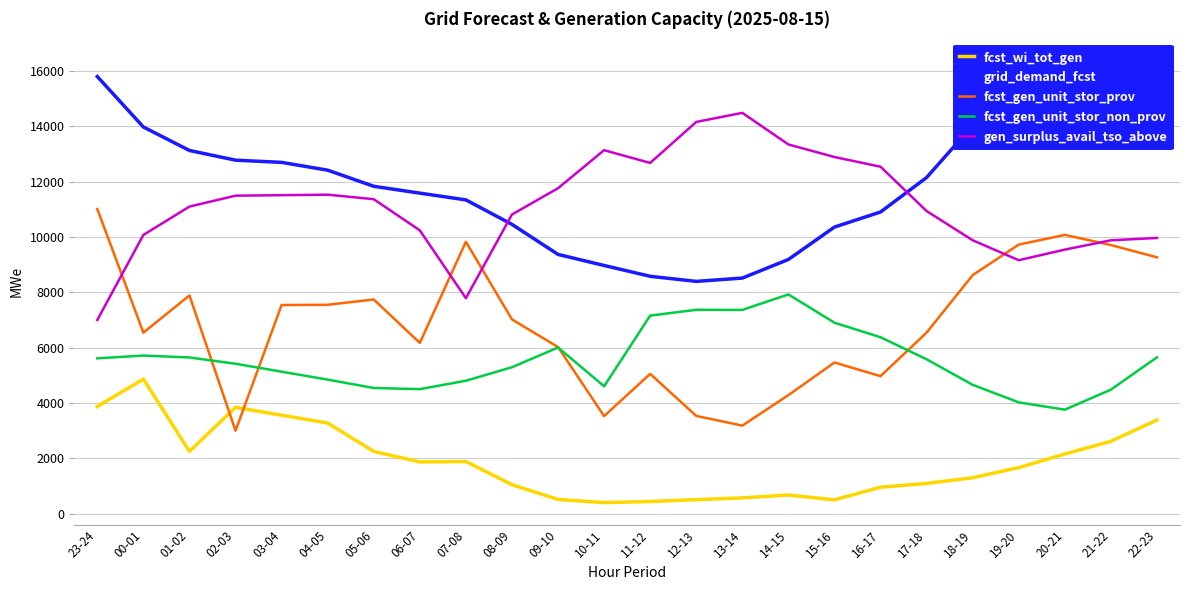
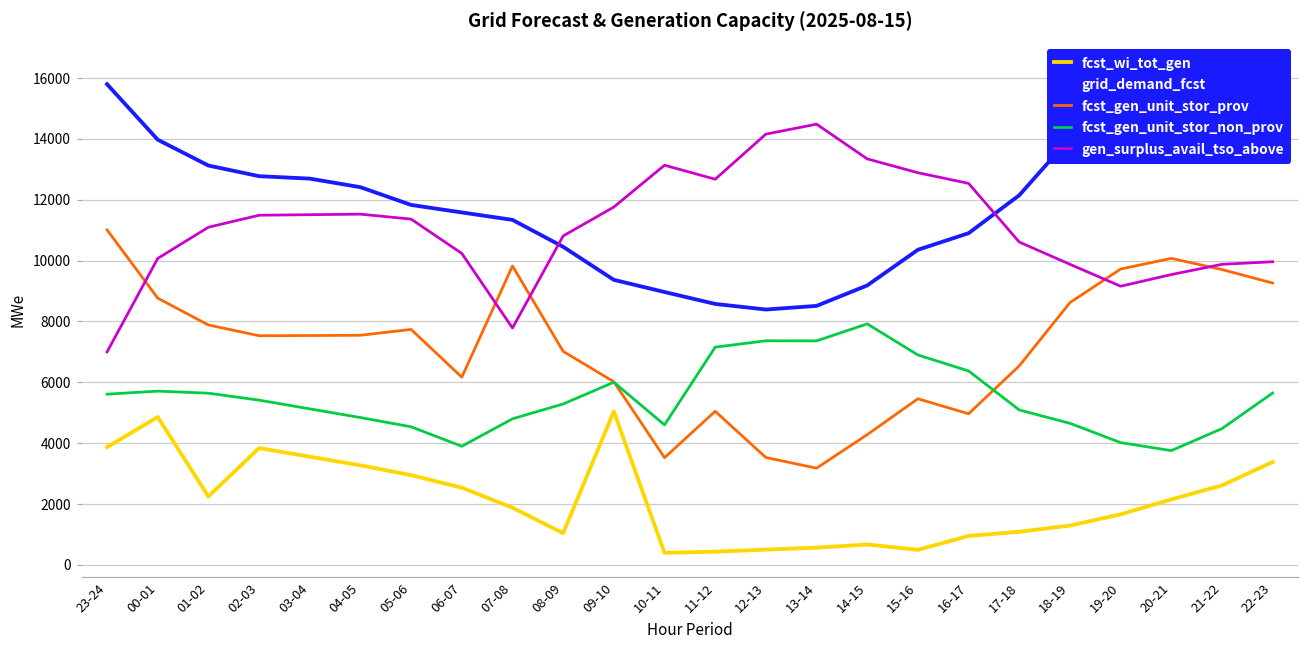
  {
    "fcst_wi_tot_gen": {
      "23-24": 3900,
      "00-01": 4900,
      "01-02": 2200,
      "02-03": 3800,
      "03-04": 3600,
      "04-05": 3300,
-     "05-06": 2200,
-     "06-07": 1900,
+     "05-06": 3000,
+     "06-07": 2500,
      "07-08": 1900,
      "08-09": 1000,
-     "09-10": 500,
+     "09-10": 5000,
      "10-11": 400,
      "11-12": 400,
      "12-13": 500,
      "13-14": 600,
      "14-15": 700,
      "15-16": 500,
      "16-17": 1000,
      "17-18": 1100,
      "18-19": 1300,
      "19-20": 1700,
      "20-21": 2200,
      "21-22": 2600,
      "22-23": 3400
    },
    "grid_demand_fcst": {
      "23-24": 15800,
      "00-01": 14000,
      "01-02": 13100,
      "02-03": 12800,
      "03-04": 12700,
      "04-05": 12400,
      "05-06": 11800,
      "06-07": 11600,
      "07-08": 11300,
      "08-09": 10500,
      "09-10": 9400,
      "10-11": 9000,
      "11-12": 8600,
      "12-13": 8400,
      "13-14": 8500,
      "14-15": 9200,
      "15-16": 10400,
      "16-17": 10900,
      "17-18": 12100
    },
    "fcst_gen_unit_stor_prov": {
      "23-24": 11000,
-     "00-01": 6500,
+     "00-01": 8800,
      "01-02": 7900,
-     "02-03": 3000,
+     "02-03": 7500,
      "03-04": 7500,
      "04-05": 7500,
      "05-06": 7700,
      "06-07": 6200,
      "07-08": 9800,
      "08-09": 7000,
      "10-11": 3500,
      "11-12": 5000,
      "12-13": 3500,
      "13-14": 3200,
      "14-15": 4300,
      "15-16": 5500,
      "16-17": 5000,
      "17-18": 6500,
      "18-19": 8600,
      "19-20": 9700,
      "20-21": 10100,
      "21-22": 9700,
      "22-23": 9300
    },
    "fcst_gen_unit_stor_non_prov": {
      "23-24": 5600,
      "00-01": 5700,
      "01-02": 5600,
      "02-03": 5400,
      "03-04": 5100,
      "04-05": 4800,
      "05-06": 4500,
-     "06-07": 4500,
+     "06-07": 3900,
      "07-08": 4800,
      "08-09": 5300,
      "10-11": 4600,
      "11-12": 7200,
      "12-13": 7400,
      "13-14": 7400,
      "14-15": 7900,
      "15-16": 6900,
      "16-17": 6400,
-     "17-18": 5600,
+     "17-18": 5100,
      "18-19": 4700,
      "19-20": 4000,
      "20-21": 3800,
      "21-22": 4500,
      "22-23": 5600
    },
    "gen_surplus_avail_tso_above": {
      "23-24": 7000,
      "00-01": 10100,
      "01-02": 11100,
      "02-03": 11500,
      "03-04": 11500,
      "04-05": 11500,
      "05-06": 11400,
      "06-07": 10200,
      "07-08": 7800,
      "08-09": 10800,
      "09-10": 11800,
      "10-11": 13100,
      "11-12": 12700,
      "12-13": 14200,
      "13-14": 14500,
      "14-15": 13300,
      "15-16": 12900,
      "16-17": 12500,
-     "17-18": 10900,
+     "17-18": 10600,
      "18-19": 9900,
      "19-20": 9200,
      "20-21": 9500,
      "21-22": 9900,
      "22-23": 10000
    }
  }
